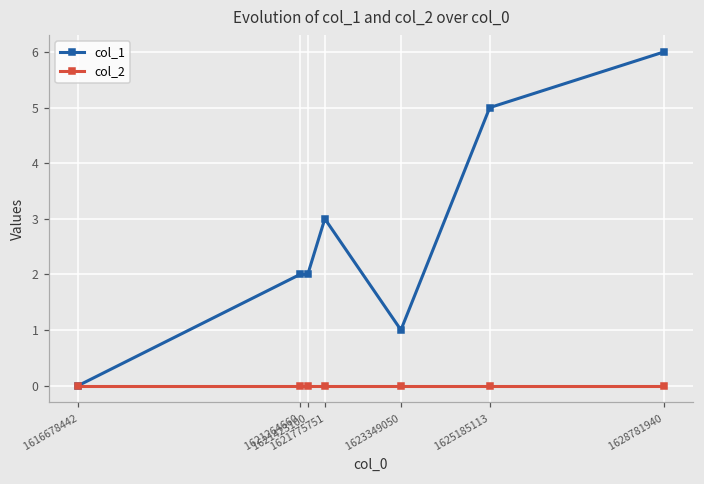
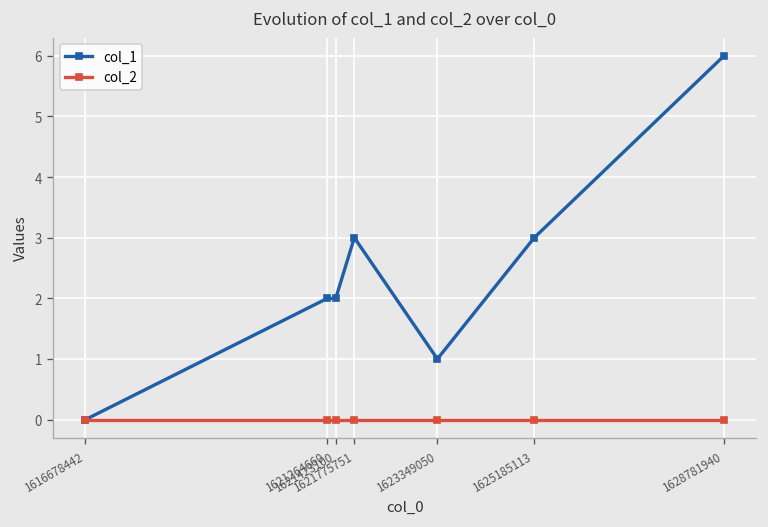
  {
    "col_1": {
      "1621264660": 2,
      "1621423100": 2,
      "1621775751": 3,
      "1623349050": 1,
-     "1625185113": 5,
+     "1625185113": 3,
      "1628781940": 6
    },
    "col_2": {
      "1621264660": 0,
      "1621423100": 0,
      "1621775751": 0,
      "1623349050": 0,
      "1625185113": 0,
      "1628781940": 0
    }
  }
